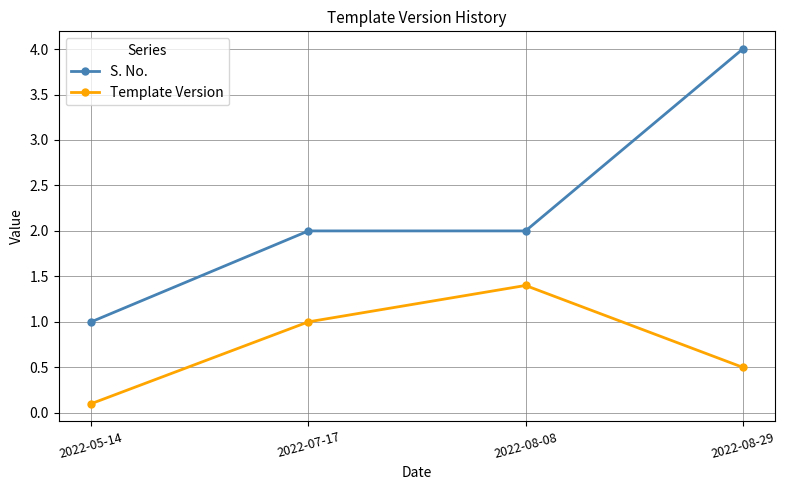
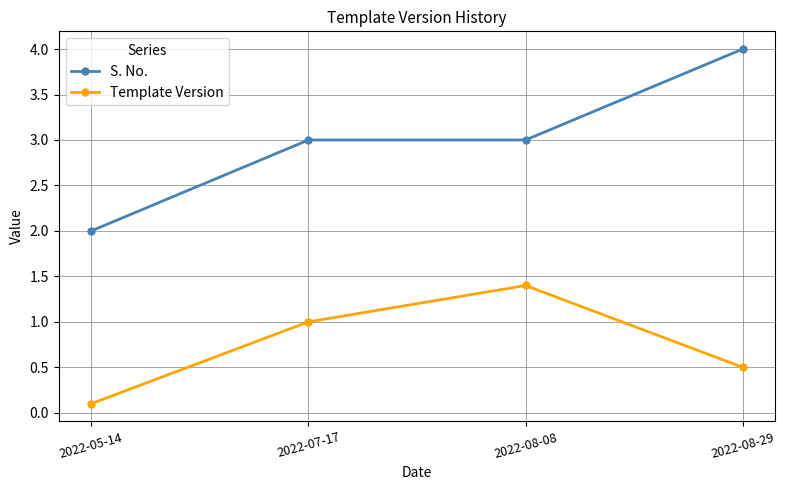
  {
    "S. No.": {
-     "2022-05-14": 1,
-     "2022-07-17": 2,
-     "2022-08-08": 2,
+     "2022-05-14": 2,
+     "2022-07-17": 3,
+     "2022-08-08": 3,
      "2022-08-29": 4
    },
    "Template Version": {
      "2022-05-14": 0.1,
      "2022-07-17": 1,
      "2022-08-08": 1.4,
      "2022-08-29": 0.5
    }
  }
